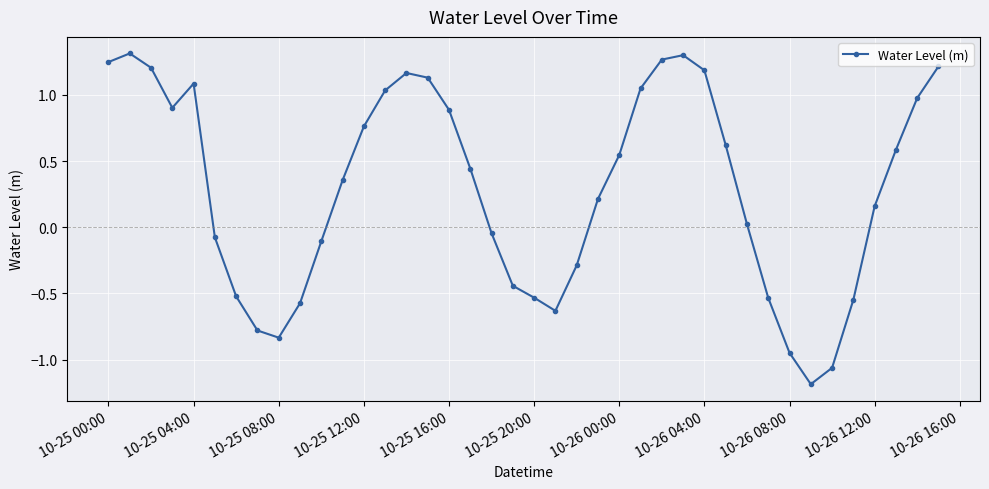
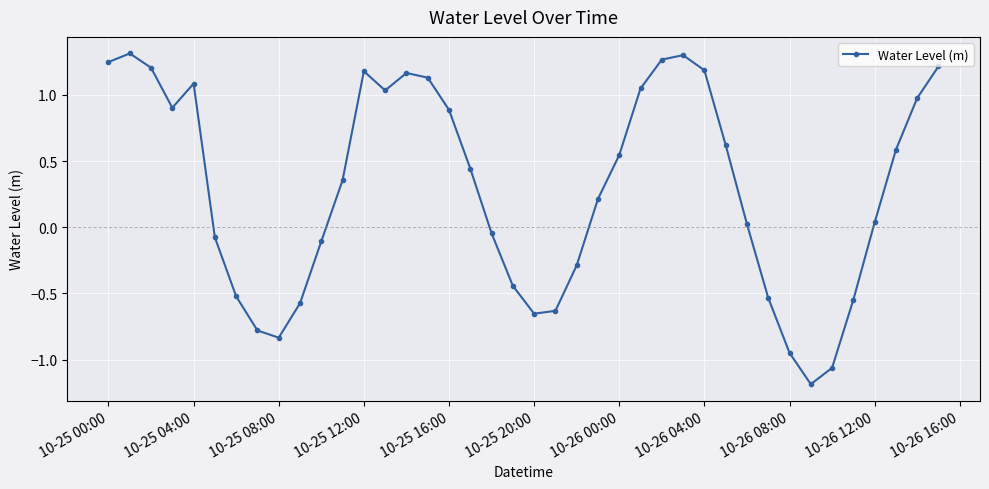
  {
    "10-25 00:00": 1.25,
    "10-25 04:00": 1.09,
    "10-25 08:00": -0.83,
-   "10-25 12:00": 0.76,
+   "10-25 12:00": 1.18,
    "10-25 16:00": 0.89,
-   "10-25 20:00": -0.53,
+   "10-25 20:00": -0.65,
    "10-26 00:00": 0.55,
    "10-26 04:00": 1.19,
    "10-26 08:00": -0.95,
-   "10-26 12:00": 0.16
+   "10-26 12:00": 0.04
  }
